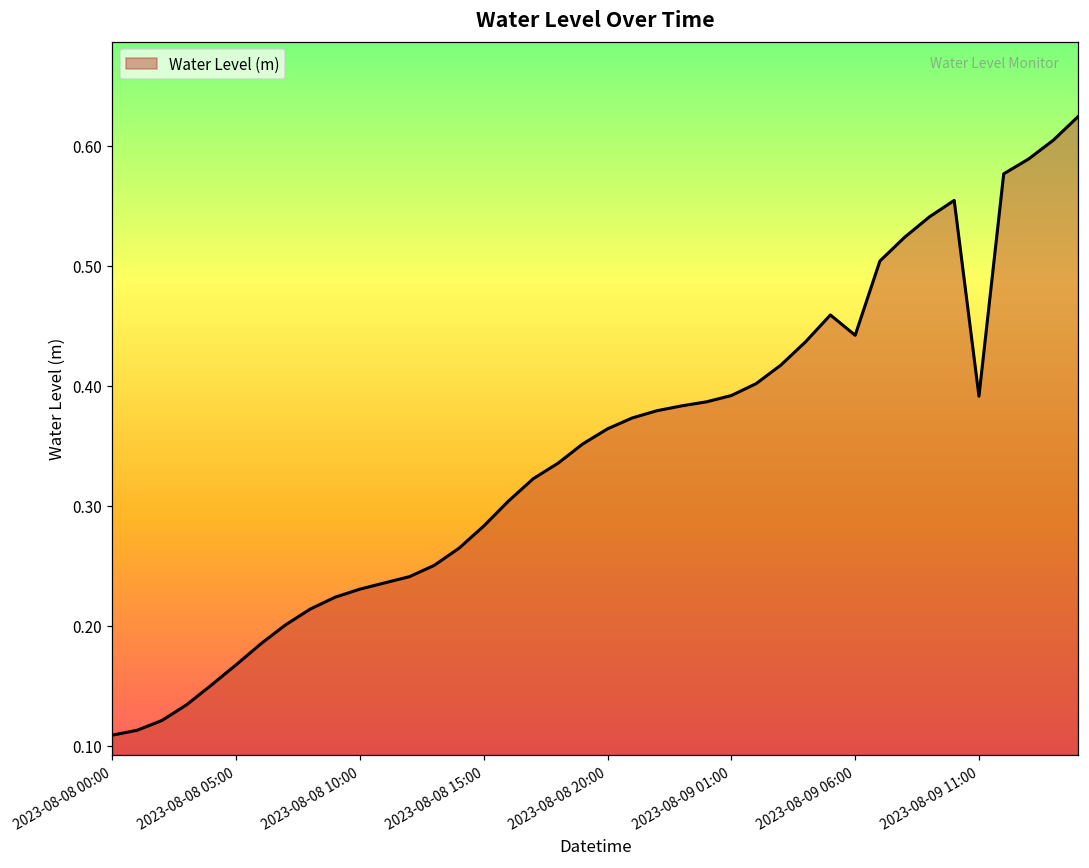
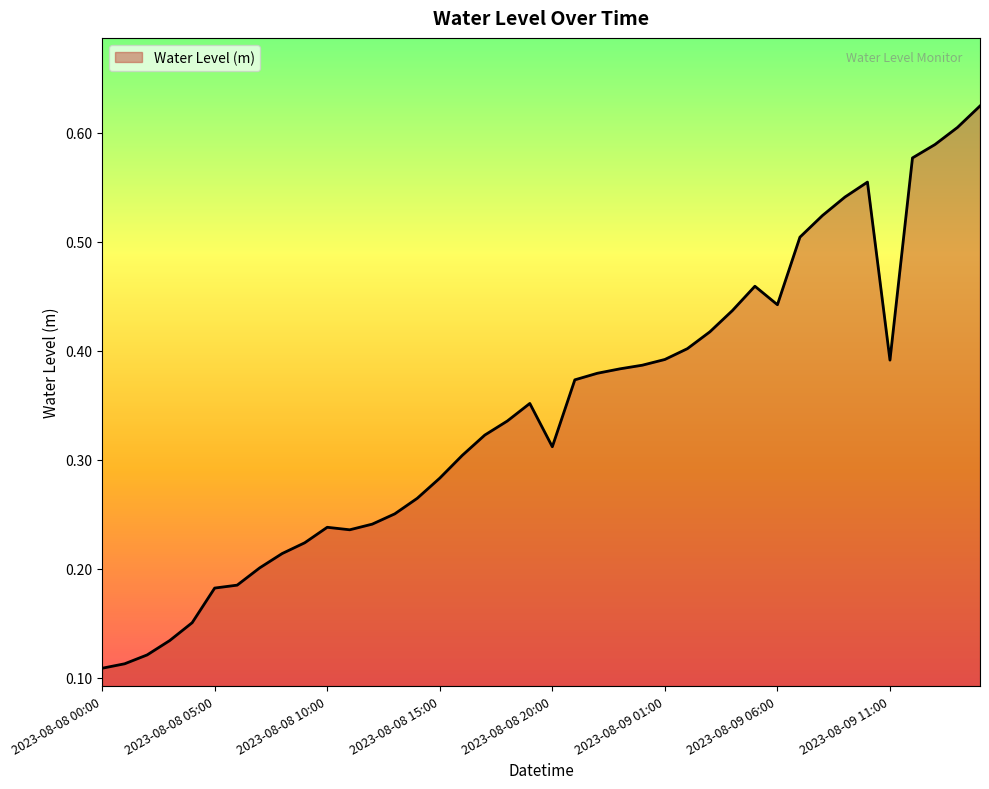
  {
    "2023-08-08 00:00": 0.109,
-   "2023-08-08 05:00": 0.167,
-   "2023-08-08 10:00": 0.231,
+   "2023-08-08 05:00": 0.182,
+   "2023-08-08 10:00": 0.238,
    "2023-08-08 15:00": 0.283,
-   "2023-08-08 20:00": 0.364,
+   "2023-08-08 20:00": 0.312,
    "2023-08-09 01:00": 0.392,
    "2023-08-09 06:00": 0.442,
    "2023-08-09 11:00": 0.391
  }
